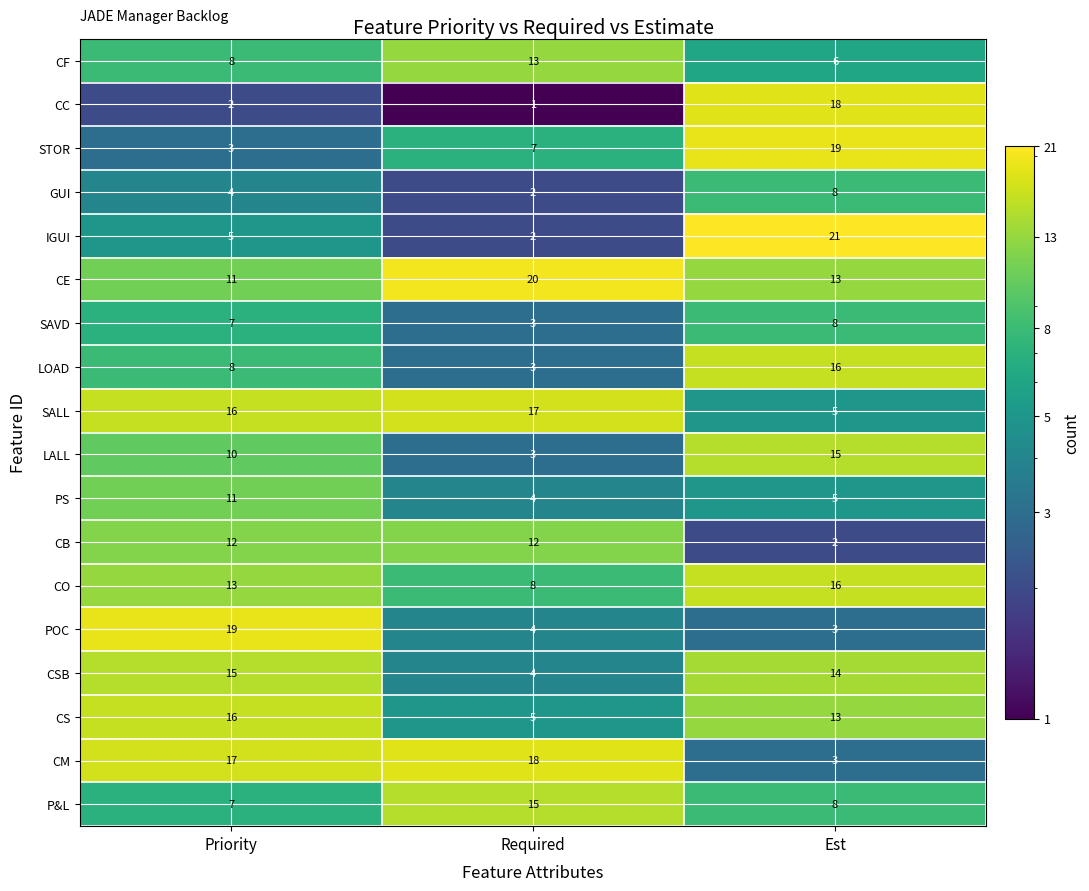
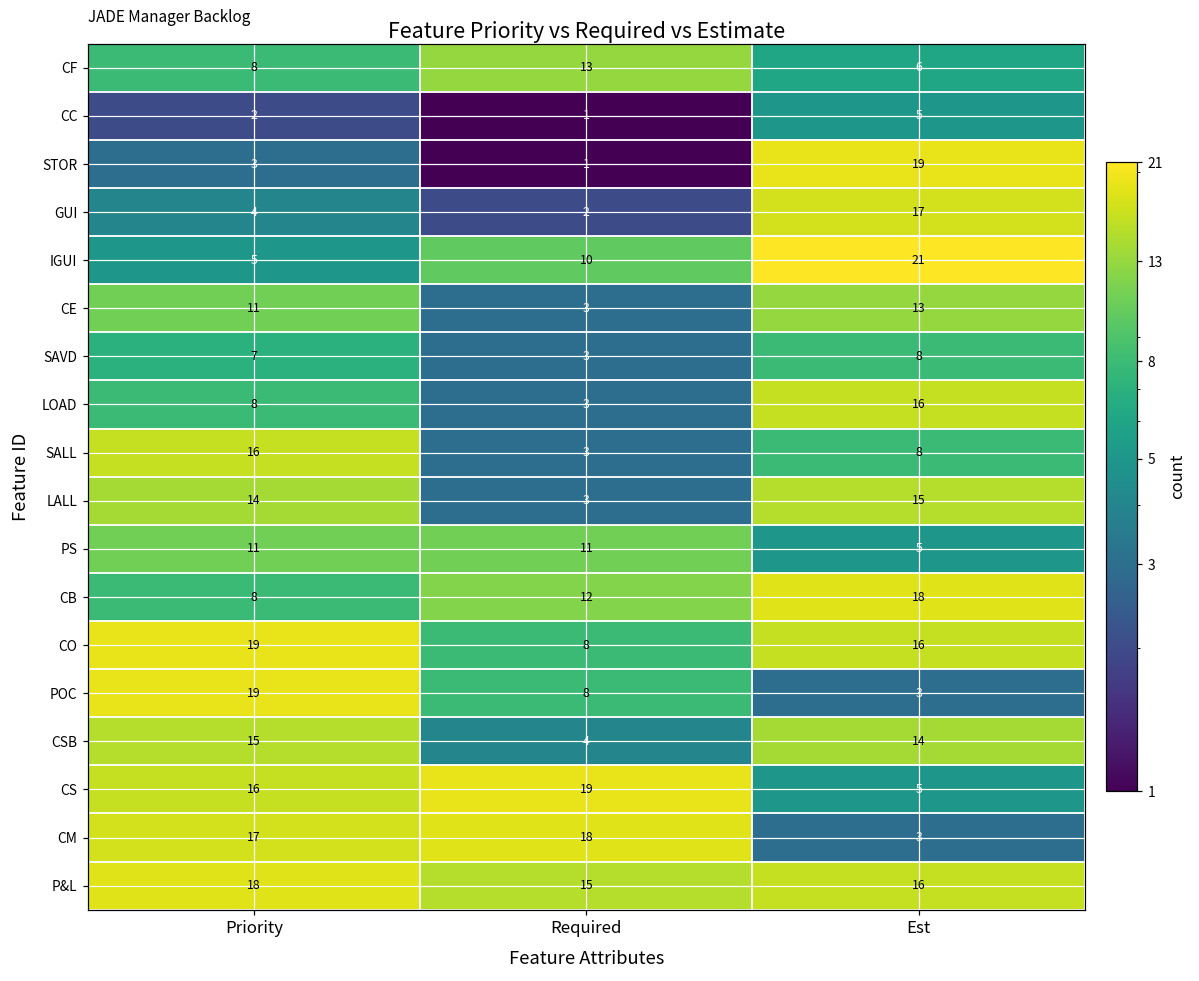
  {
    "CF": {
      "Priority": 8,
      "Required": 13,
      "Est": 6
    },
    "CC": {
      "Priority": 2,
      "Required": 1,
-     "Est": 18
+     "Est": 5
    },
    "STOR": {
      "Priority": 3,
-     "Required": 7,
+     "Required": 1,
      "Est": 19
    },
    "GUI": {
      "Priority": 4,
      "Required": 2,
-     "Est": 8
+     "Est": 17
    },
    "IGUI": {
      "Priority": 5,
-     "Required": 2,
+     "Required": 10,
      "Est": 21
    },
    "CE": {
      "Priority": 11,
-     "Required": 20,
+     "Required": 3,
      "Est": 13
    },
    "SAVD": {
      "Priority": 7,
      "Required": 3,
      "Est": 8
    },
    "LOAD": {
      "Priority": 8,
      "Required": 3,
      "Est": 16
    },
    "SALL": {
      "Priority": 16,
-     "Required": 17,
-     "Est": 5
+     "Required": 3,
+     "Est": 8
    },
    "LALL": {
-     "Priority": 10,
+     "Priority": 14,
      "Required": 3,
      "Est": 15
    },
    "PS": {
      "Priority": 11,
-     "Required": 4,
+     "Required": 11,
      "Est": 5
    },
    "CB": {
-     "Priority": 12,
+     "Priority": 8,
      "Required": 12,
-     "Est": 2
+     "Est": 18
    },
    "CO": {
-     "Priority": 13,
+     "Priority": 19,
      "Required": 8,
      "Est": 16
    },
    "POC": {
      "Priority": 19,
-     "Required": 4,
+     "Required": 8,
      "Est": 3
    },
    "CSB": {
      "Priority": 15,
      "Required": 4,
      "Est": 14
    },
    "CS": {
      "Priority": 16,
-     "Required": 5,
-     "Est": 13
+     "Required": 19,
+     "Est": 5
    },
    "CM": {
      "Priority": 17,
      "Required": 18,
      "Est": 3
    },
    "P&L": {
-     "Priority": 7,
+     "Priority": 18,
      "Required": 15,
-     "Est": 8
+     "Est": 16
    }
  }
